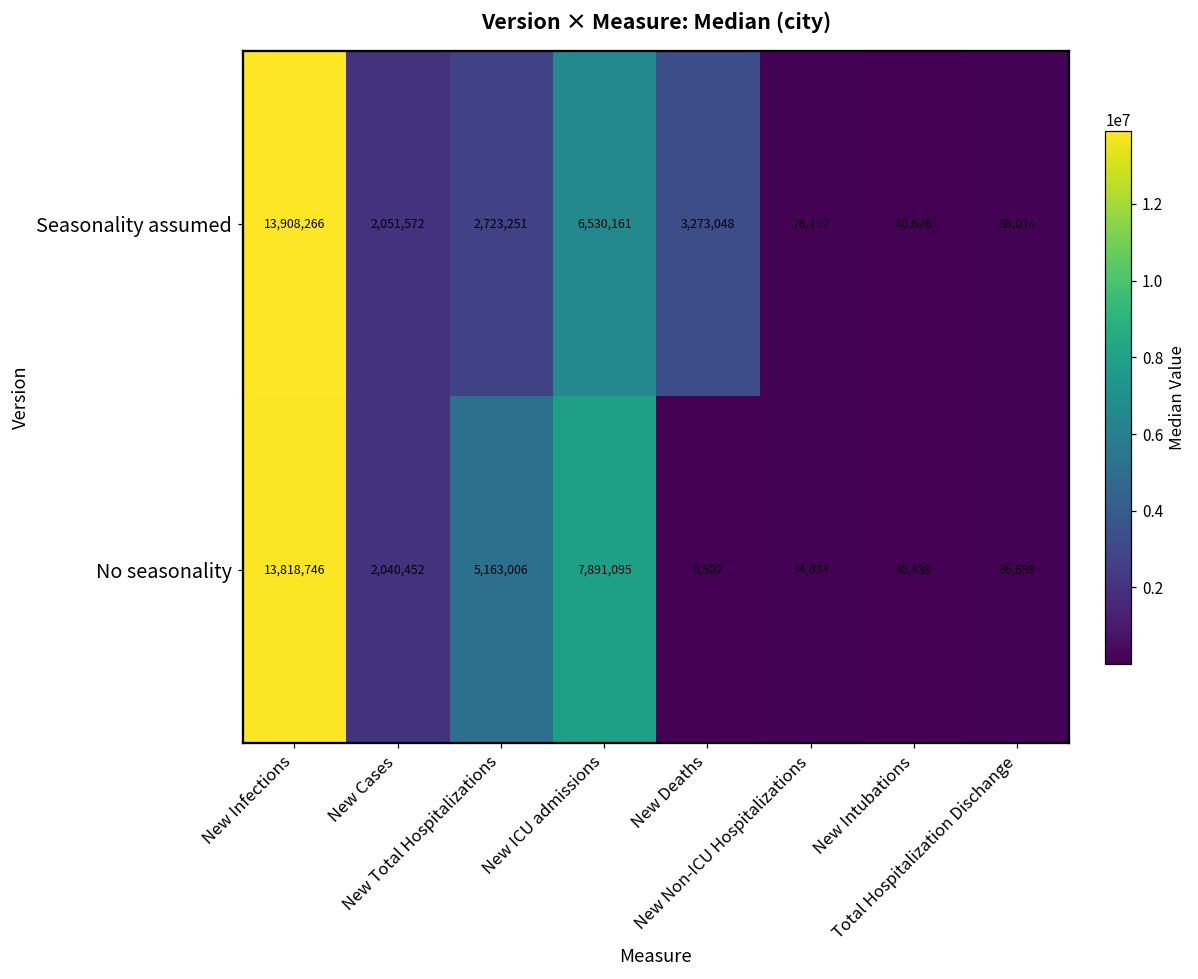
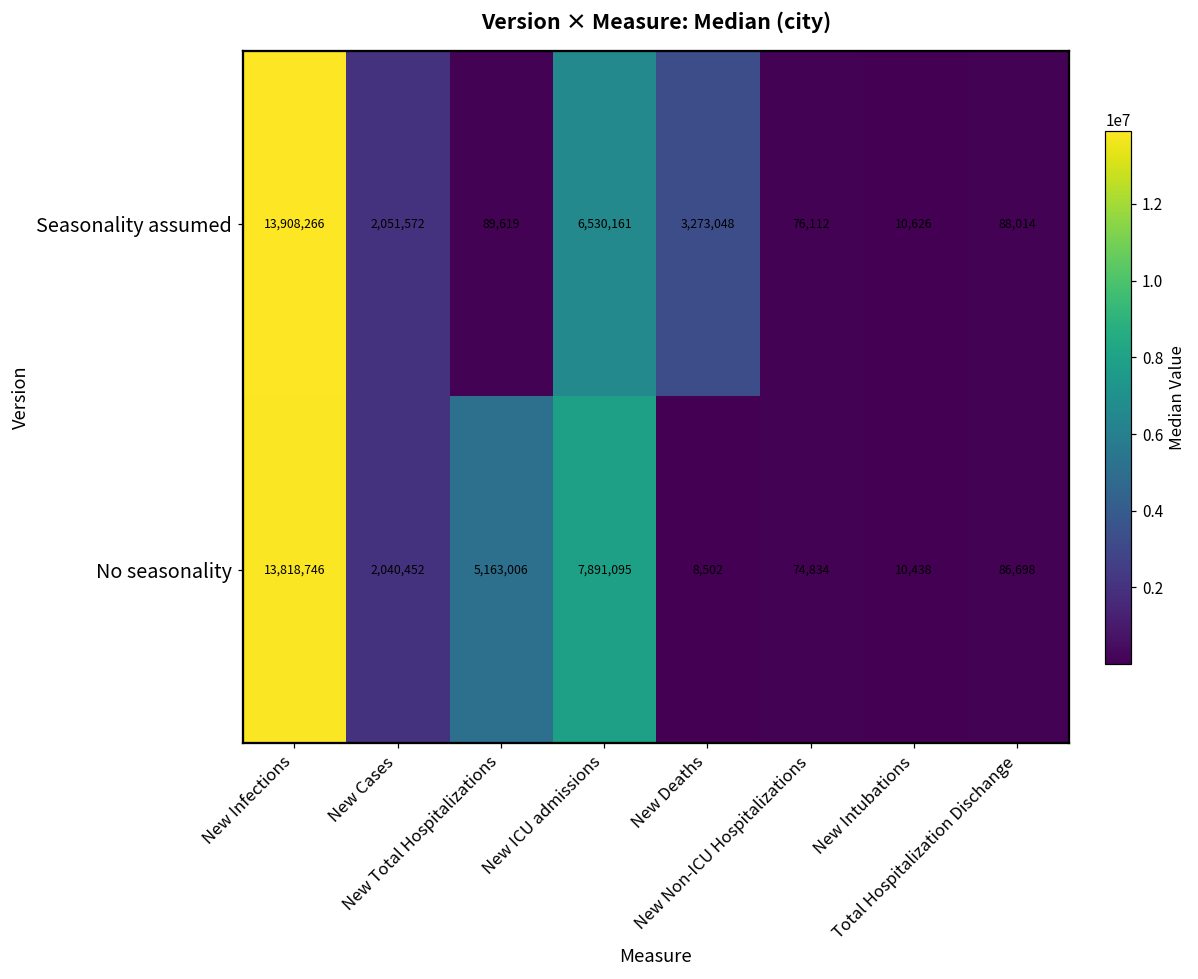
  {
    "Seasonality assumed": {
      "New Infections": "13,908,266",
      "New Cases": "2,051,572",
-     "New Total Hospitalizations": "2,723,251",
+     "New Total Hospitalizations": "89,619",
      "New ICU admissions": "6,530,161",
      "New Deaths": "3,273,048",
      "New Non-ICU Hospitalizations": "76,112",
      "New Intubations": "10,626",
      "Total Hospitalization Dischange": "88,014"
    },
    "No seasonality": {
      "New Infections": "13,818,746",
      "New Cases": "2,040,452",
      "New Total Hospitalizations": "5,163,006",
      "New ICU admissions": "7,891,095",
      "New Deaths": "8,502",
      "New Non-ICU Hospitalizations": "74,834",
      "New Intubations": "10,438",
      "Total Hospitalization Dischange": "86,698"
    }
  }
